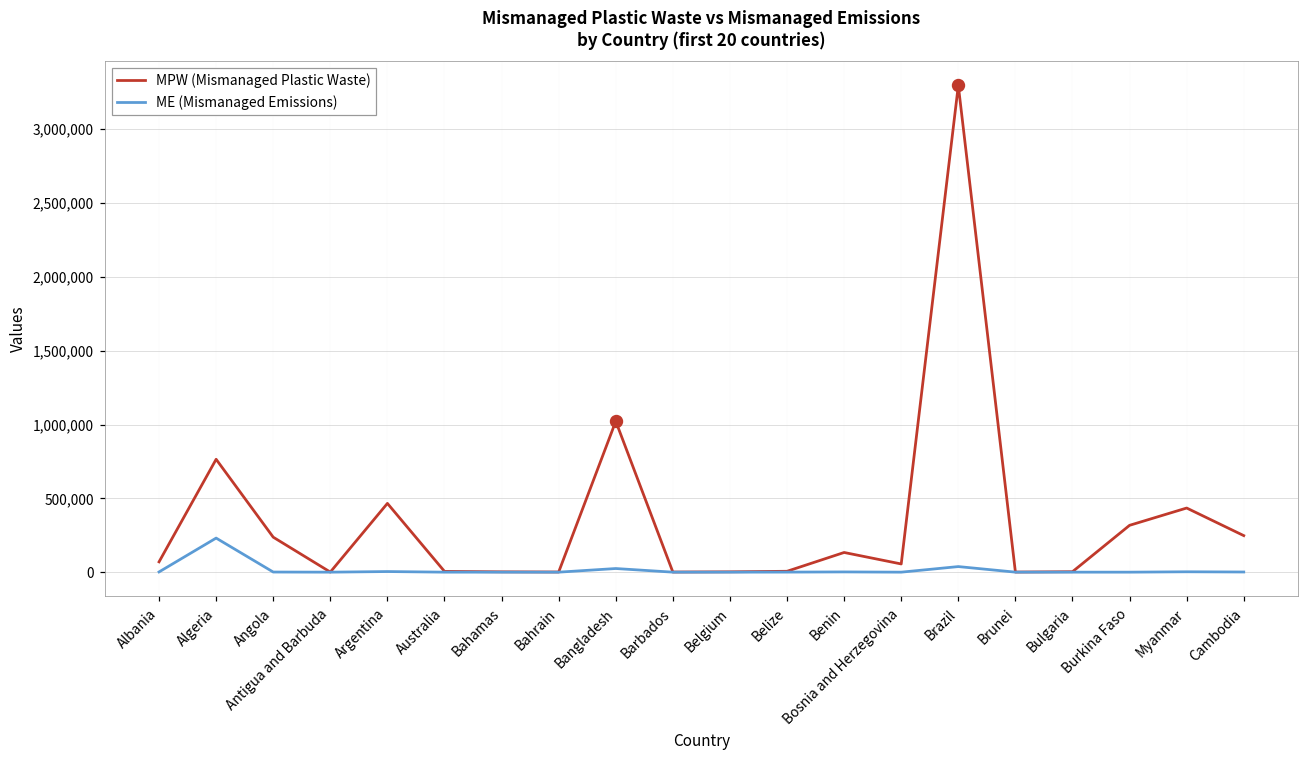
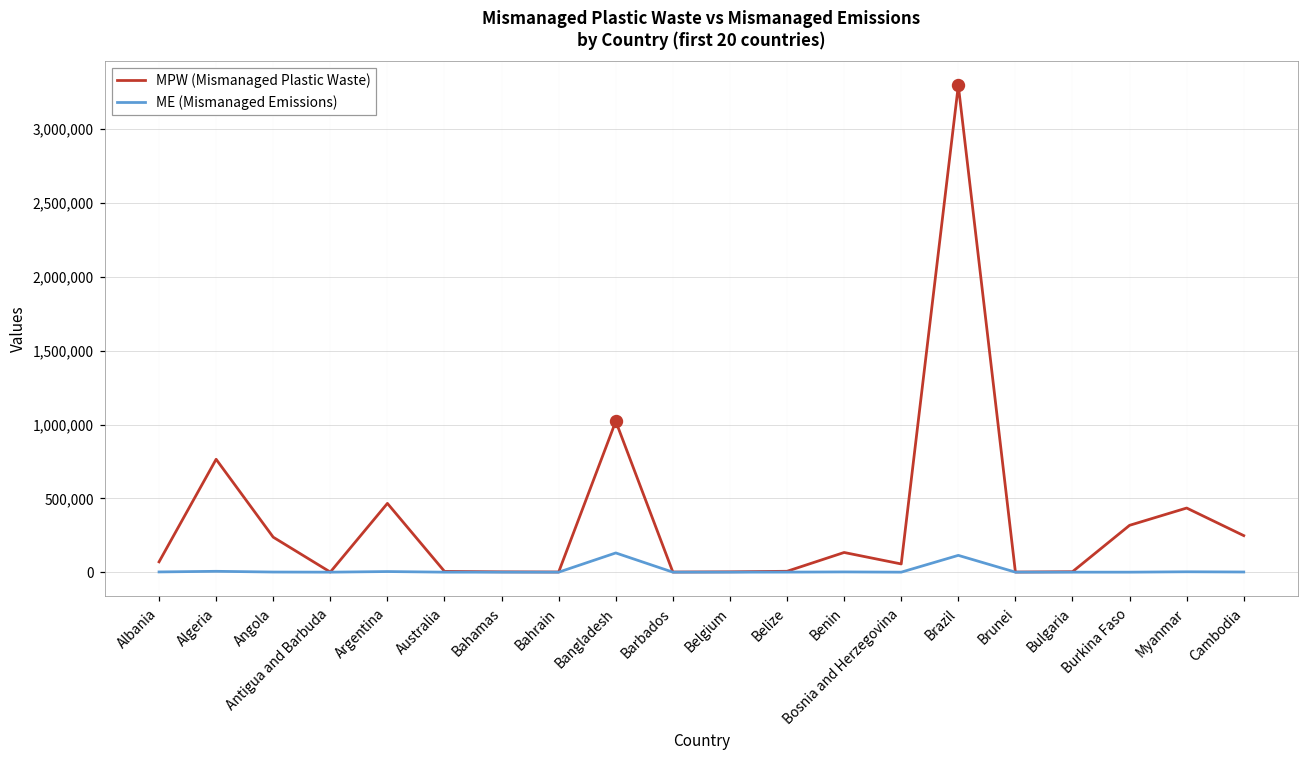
  {
    "ME (Mismanaged Emissions)": {
      "Albania": "0",
-     "Algeria": "230,000",
+     "Algeria": "10,000",
      "Angola": "0",
      "Argentina": "0",
-     "Bangladesh": "20,000",
+     "Bangladesh": "130,000",
      "Benin": "0",
      "Bosnia and Herzegovina": "0",
-     "Brazil": "40,000",
+     "Brazil": "110,000",
      "Burkina Faso": "0",
      "Myanmar": "0",
      "Cambodia": "0"
    }
  }
